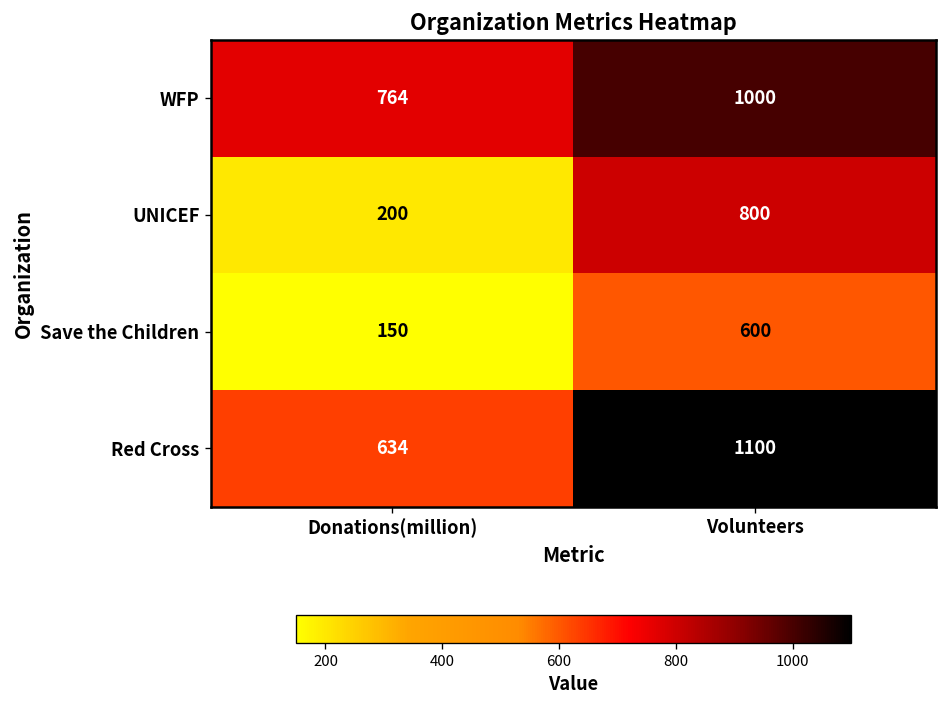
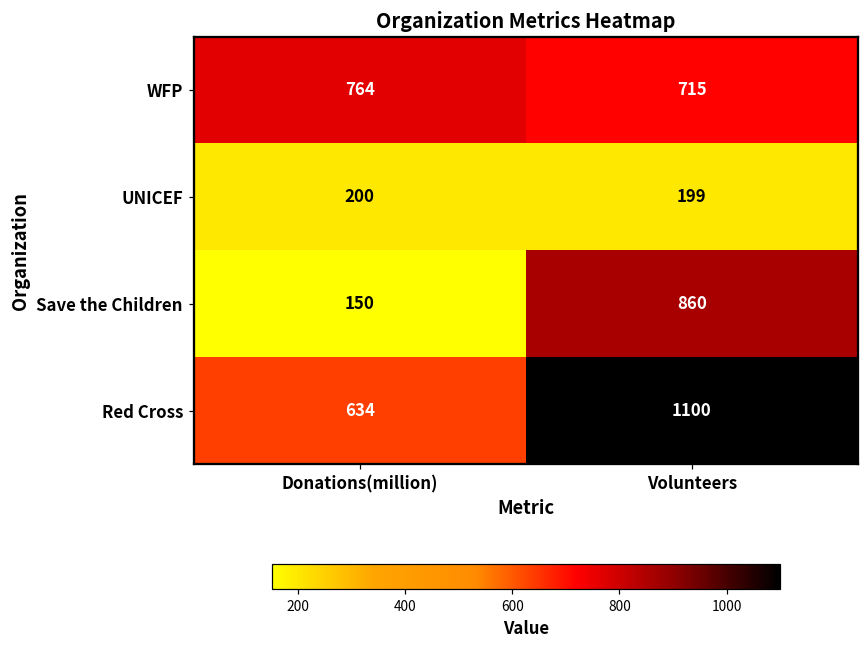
  {
    "WFP": {
      "Donations(million)": 764,
-     "Volunteers": 1000
+     "Volunteers": 715
    },
    "UNICEF": {
      "Donations(million)": 200,
-     "Volunteers": 800
+     "Volunteers": 199
    },
    "Save the Children": {
      "Donations(million)": 150,
-     "Volunteers": 600
+     "Volunteers": 860
    },
    "Red Cross": {
      "Donations(million)": 634,
      "Volunteers": 1100
    }
  }
